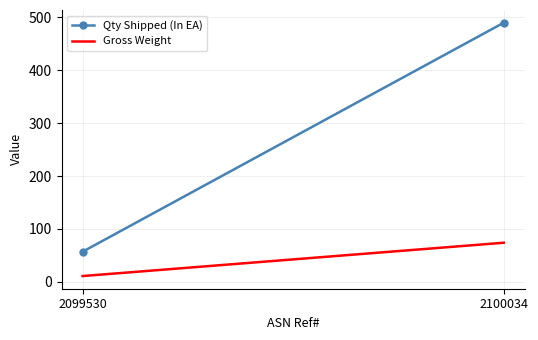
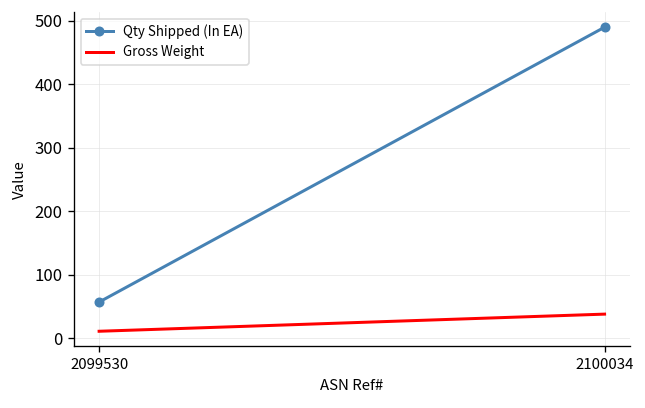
  {
    "Qty Shipped (In EA)": {
      "2099530": 60,
      "2100034": 490
    },
    "Gross Weight": {
      "2099530": 10,
-     "2100034": 70
+     "2100034": 40
    }
  }
